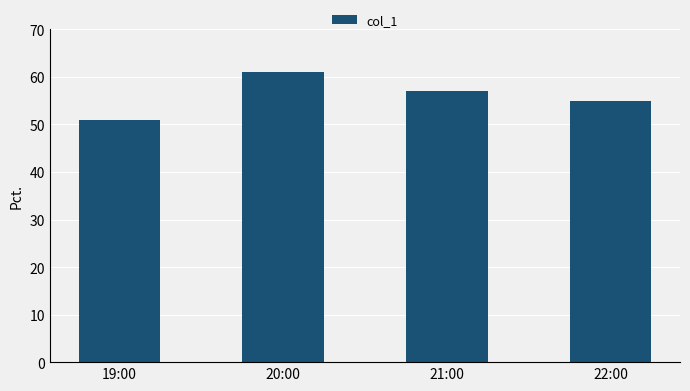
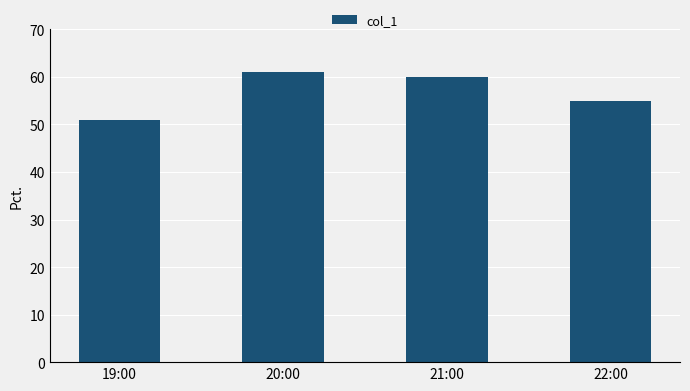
  {
    "19:00": 51,
    "20:00": 61,
-   "21:00": 57,
+   "21:00": 60,
    "22:00": 55
  }
